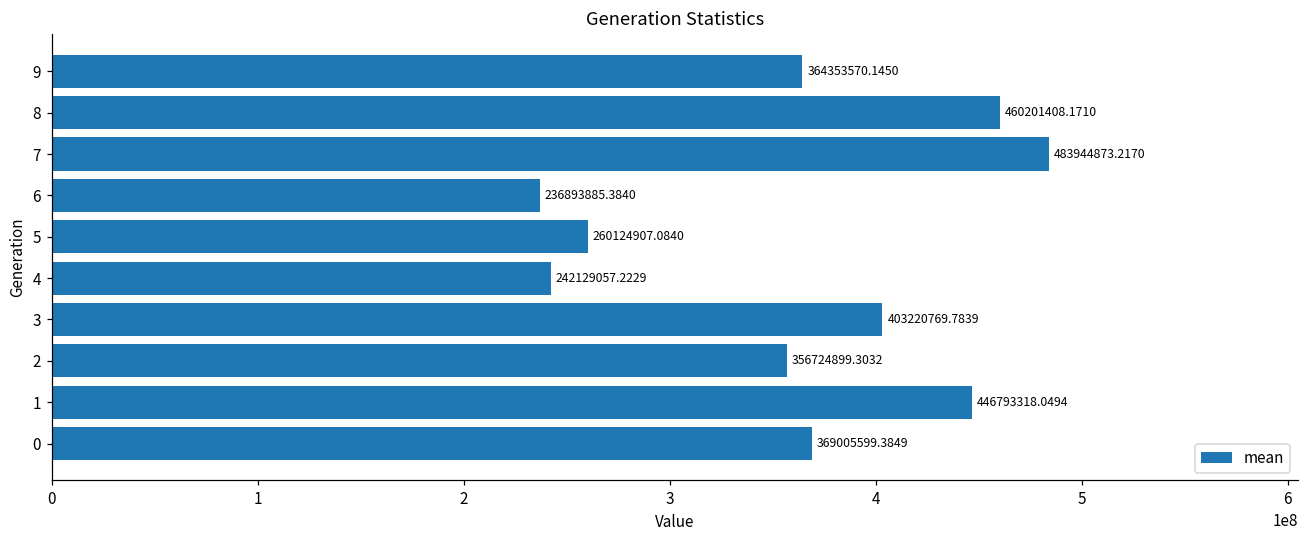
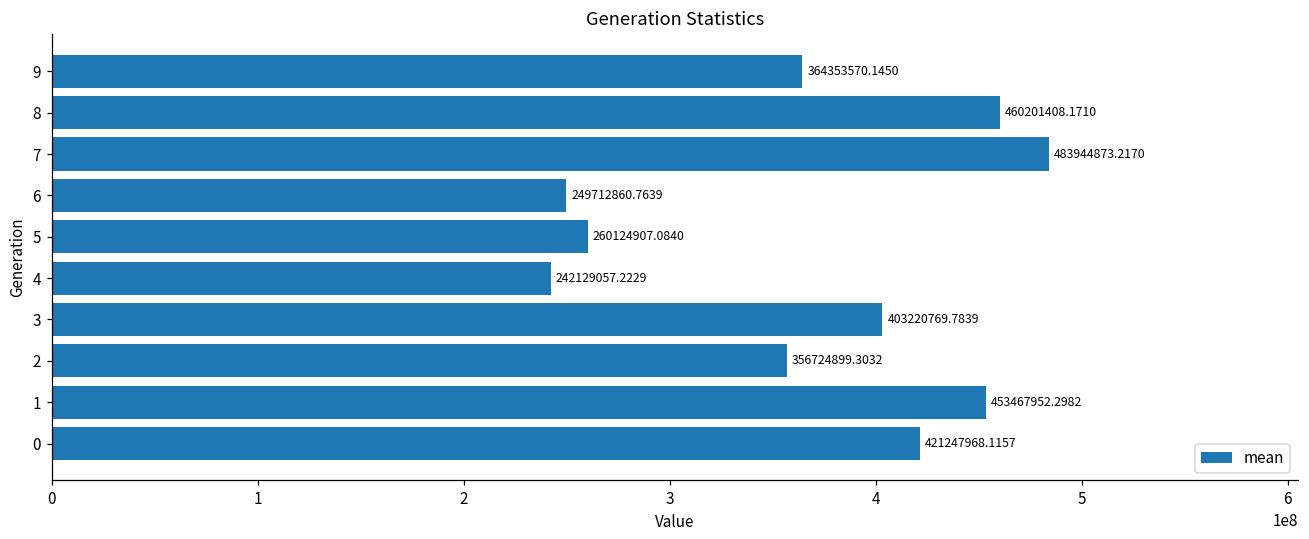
  {
    "9": 364353570.1450,
    "8": 460201408.1710,
    "7": 483944873.2170,
-   "6": 236893885.3840,
+   "6": 249712860.7639,
    "5": 260124907.0840,
    "4": 242129057.2229,
    "3": 403220769.7839,
    "2": 356724899.3032,
-   "1": 446793318.0494,
-   "0": 369005599.3849
+   "1": 453467952.2982,
+   "0": 421247968.1157
  }
